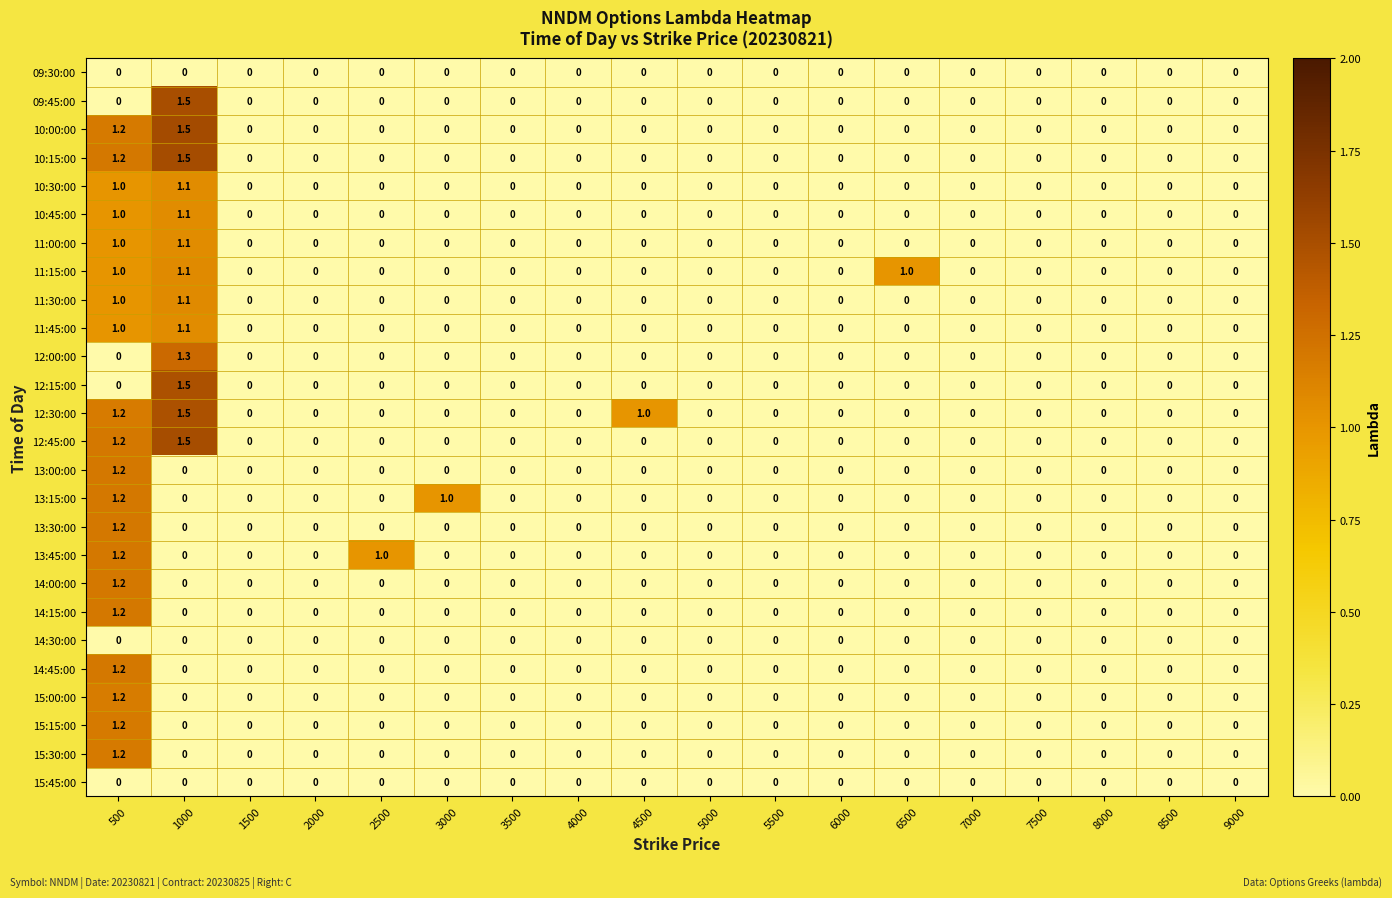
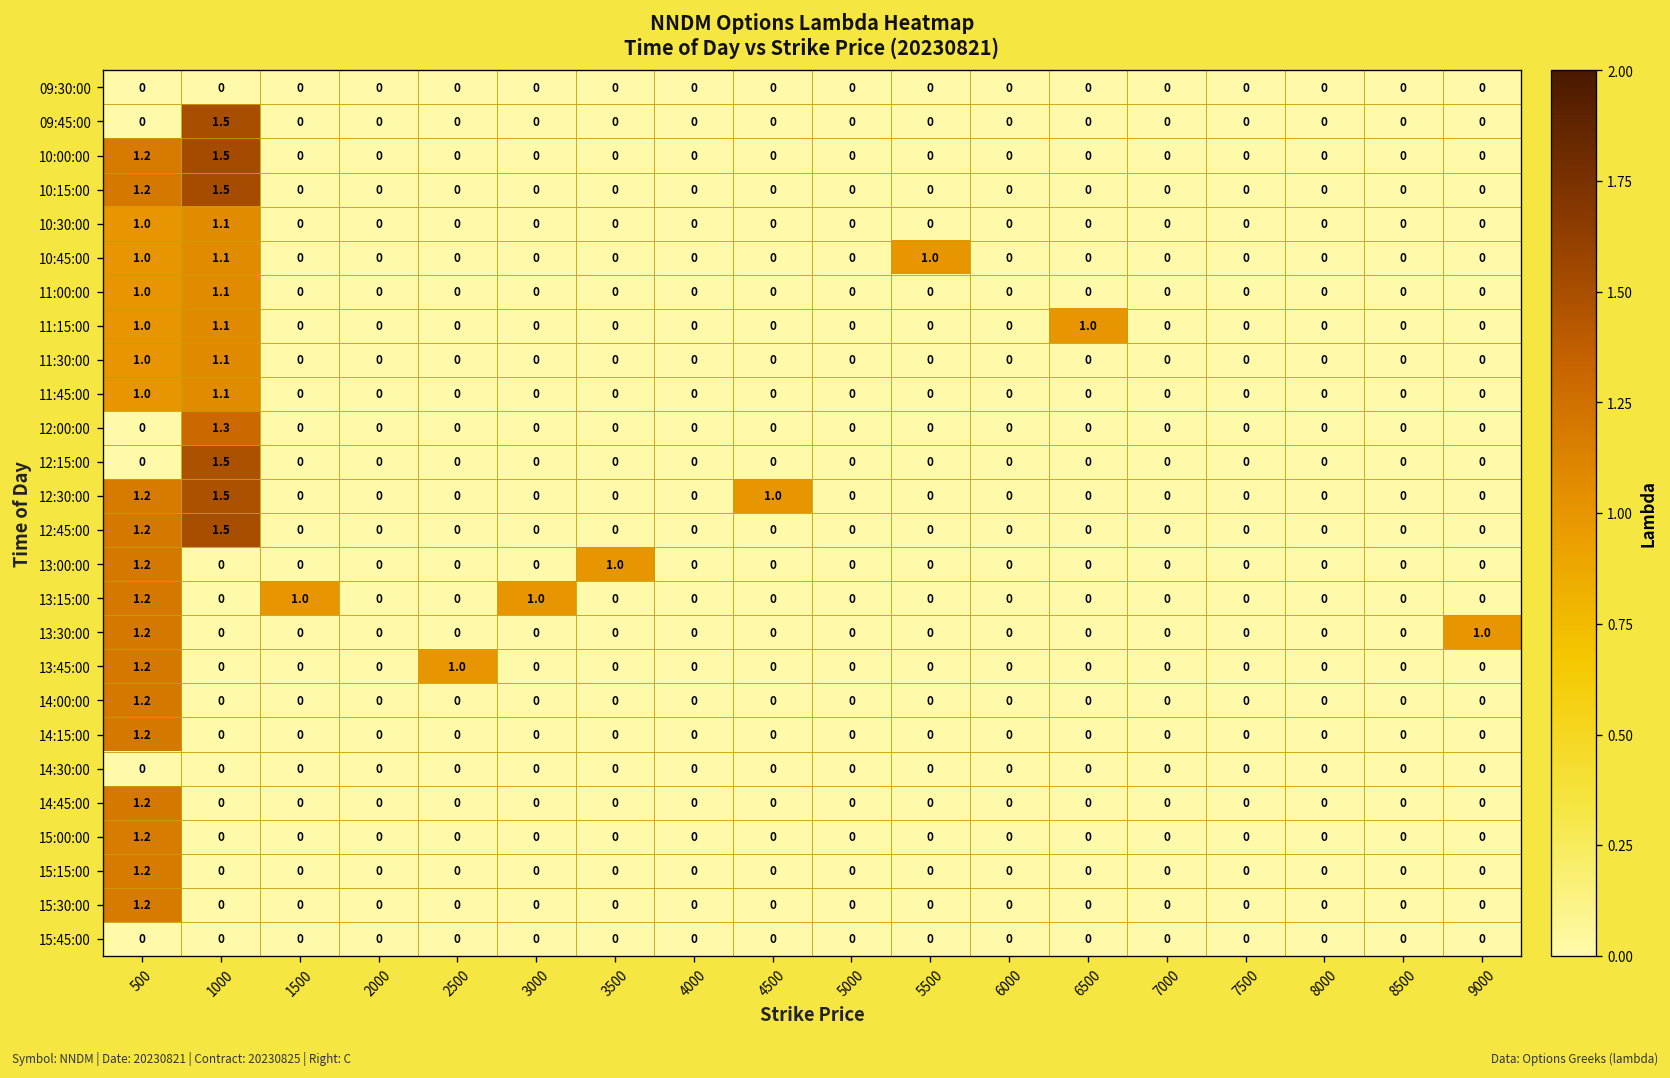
  {
    "10:45:00": {
      "500": 1.0,
      "1000": 1.1,
      "1500": 0,
      "2000": 0,
      "2500": 0,
      "3000": 0,
      "3500": 0,
      "4000": 0,
      "4500": 0,
      "5000": 0,
-     "5500": 0,
+     "5500": 1.0,
      "6000": 0,
      "6500": 0,
      "7000": 0,
      "7500": 0,
      "8000": 0,
      "8500": 0,
      "9000": 0
    },
    "13:00:00": {
      "500": 1.2,
      "1000": 0,
      "1500": 0,
      "2000": 0,
      "2500": 0,
      "3000": 0,
-     "3500": 0,
+     "3500": 1.0,
      "4000": 0,
      "4500": 0,
      "5000": 0,
      "5500": 0,
      "6000": 0,
      "6500": 0,
      "7000": 0,
      "7500": 0,
      "8000": 0,
      "8500": 0,
      "9000": 0
    },
    "13:15:00": {
      "500": 1.2,
      "1000": 0,
-     "1500": 0,
+     "1500": 1.0,
      "2000": 0,
      "2500": 0,
      "3000": 1.0,
      "3500": 0,
      "4000": 0,
      "4500": 0,
      "5000": 0,
      "5500": 0,
      "6000": 0,
      "6500": 0,
      "7000": 0,
      "7500": 0,
      "8000": 0,
      "8500": 0,
      "9000": 0
    },
    "13:30:00": {
      "500": 1.2,
      "1000": 0,
      "1500": 0,
      "2000": 0,
      "2500": 0,
      "3000": 0,
      "3500": 0,
      "4000": 0,
      "4500": 0,
      "5000": 0,
      "5500": 0,
      "6000": 0,
      "6500": 0,
      "7000": 0,
      "7500": 0,
      "8000": 0,
      "8500": 0,
-     "9000": 0
+     "9000": 1.0
    }
  }
